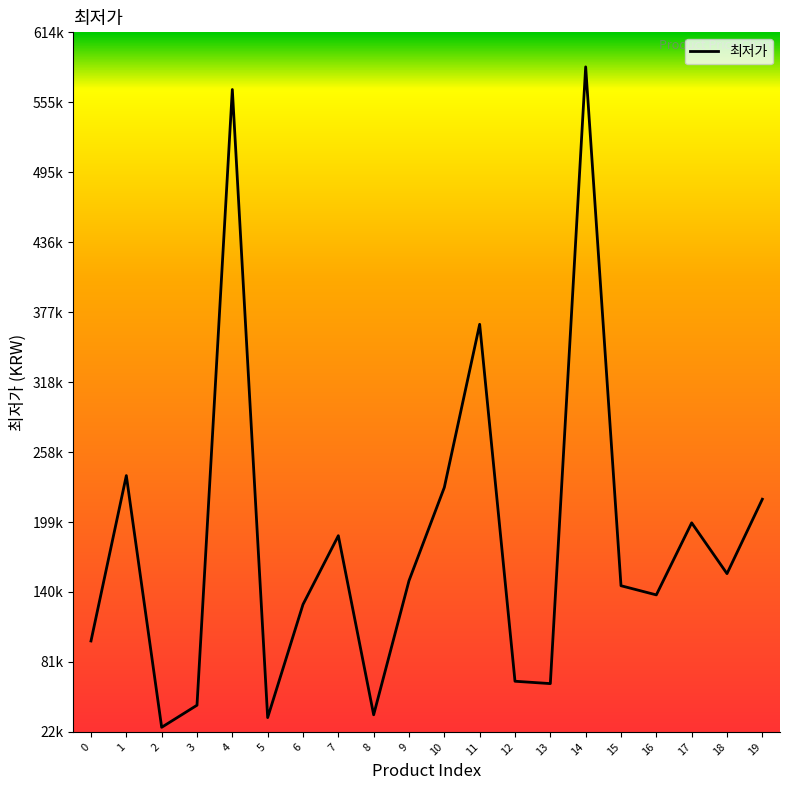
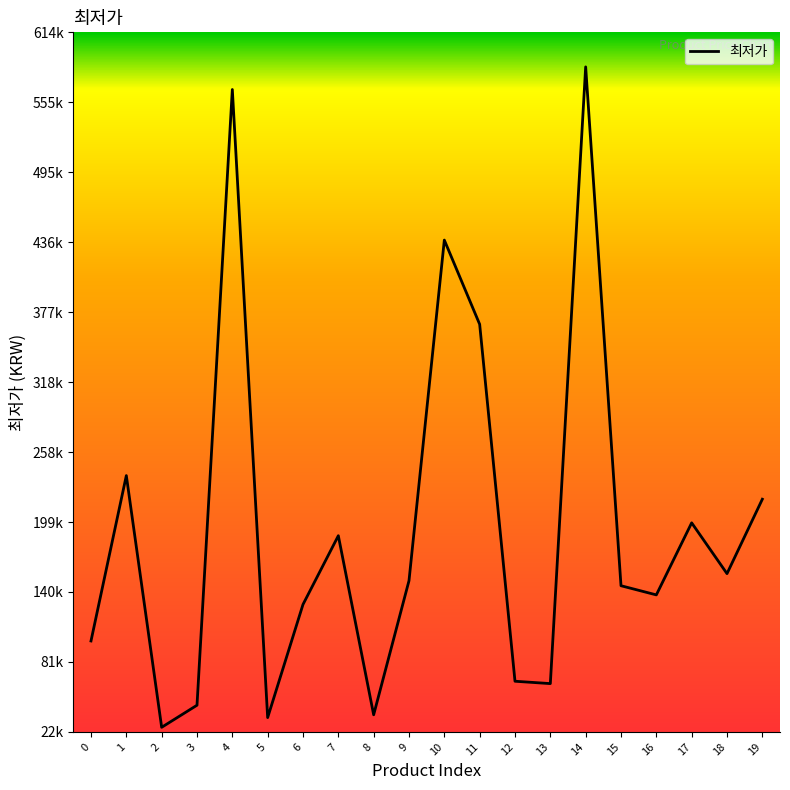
  {
    "0": 99000,
    "1": 239000,
    "2": 26000,
    "3": 45000,
    "4": 566000,
    "5": 34000,
    "6": 130000,
    "7": 188000,
    "8": 37000,
    "9": 150000,
-   "10": 229000,
+   "10": 438000,
    "11": 367000,
    "12": 65000,
    "13": 63000,
    "14": 585000,
    "15": 146000,
    "16": 138000,
    "17": 199000,
    "18": 156000,
    "19": 219000
  }
